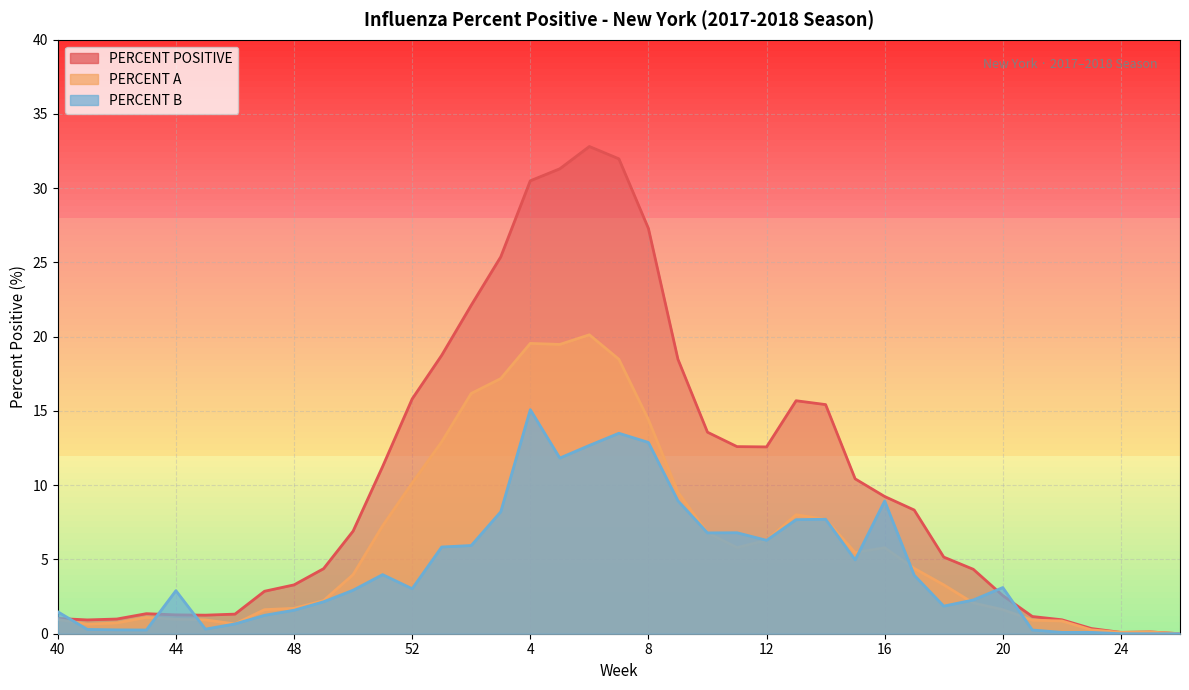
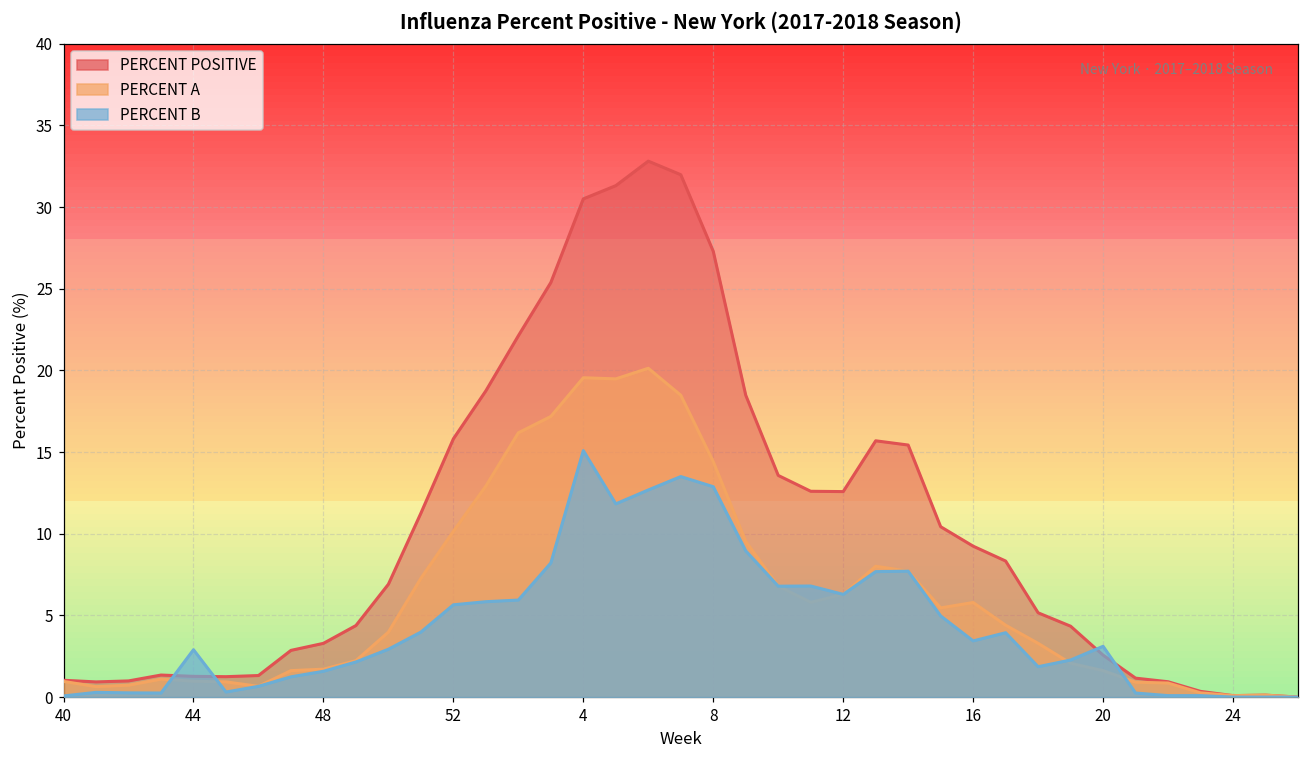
  {
    "PERCENT B": {
-     "40": 1.5,
+     "40": 0.1,
      "44": 2.9,
-     "52": 3.0,
+     "52": 5.7,
      "4": 15.1,
      "8": 12.9,
-     "16": 8.9,
+     "16": 3.4,
      "20": 3.1
    }
  }
